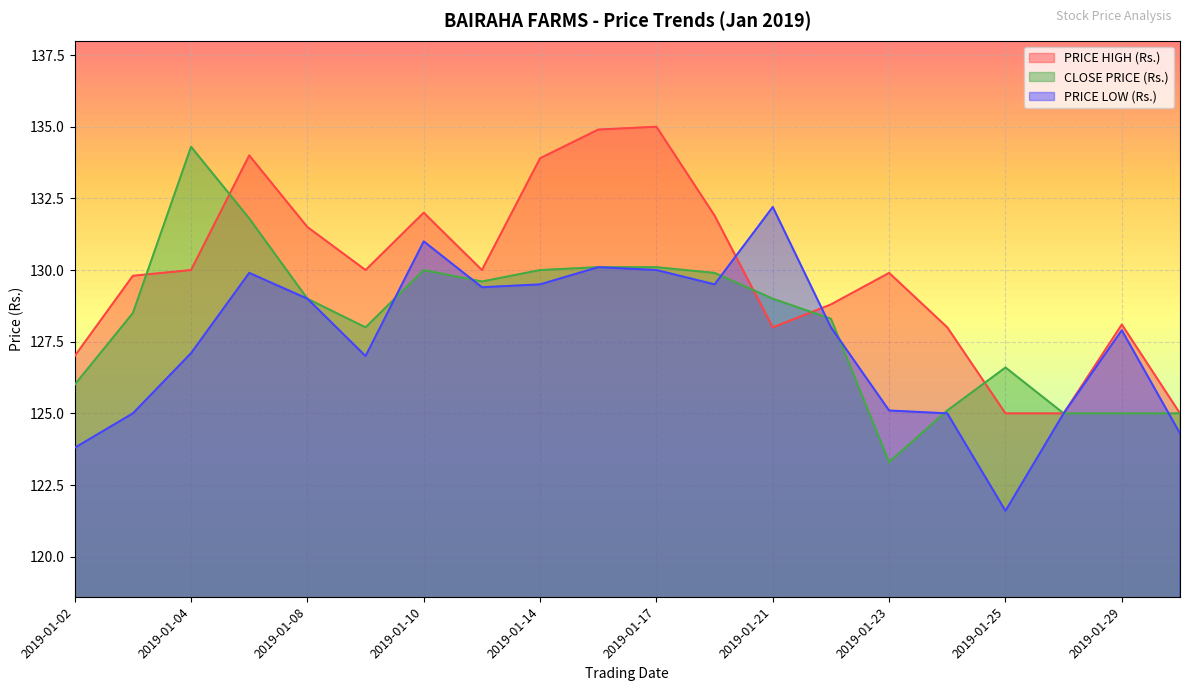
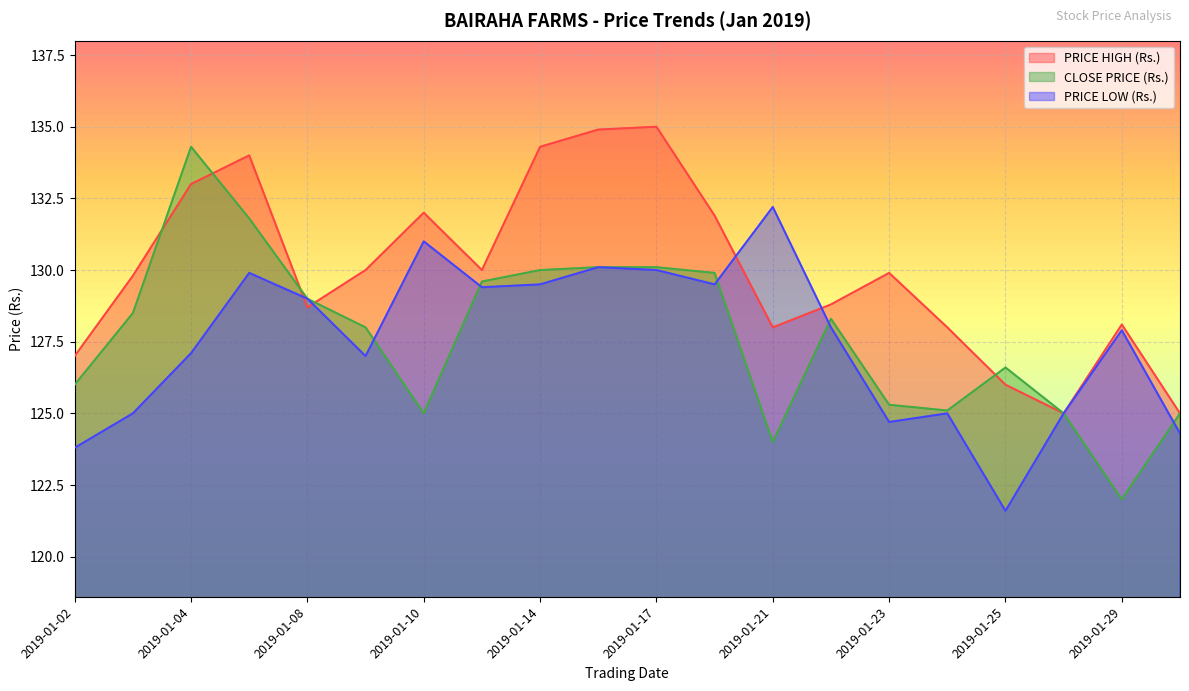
  {
    "PRICE HIGH (Rs.)": {
      "2019-01-02": 127.0,
-     "2019-01-04": 130,
-     "2019-01-08": 131.5,
+     "2019-01-04": 133,
+     "2019-01-08": 128.7,
      "2019-01-10": 132.0,
-     "2019-01-14": 133.9,
+     "2019-01-14": 134.3,
      "2019-01-17": 135.0,
      "2019-01-21": 128.0,
      "2019-01-23": 129.9,
-     "2019-01-25": 125,
+     "2019-01-25": 126,
      "2019-01-29": 128.1
    },
    "CLOSE PRICE (Rs.)": {
      "2019-01-02": 126.0,
      "2019-01-04": 134.3,
-     "2019-01-10": 130,
+     "2019-01-10": 125,
      "2019-01-14": 130.0,
      "2019-01-17": 130.1,
-     "2019-01-21": 129,
-     "2019-01-23": 123.3,
+     "2019-01-21": 124,
+     "2019-01-23": 125.3,
      "2019-01-25": 126.6,
-     "2019-01-29": 125
+     "2019-01-29": 122
    },
    "PRICE LOW (Rs.)": {
      "2019-01-02": 123.8,
      "2019-01-04": 127.1,
      "2019-01-10": 131.0,
      "2019-01-14": 129.5,
      "2019-01-17": 130.0,
      "2019-01-21": 132.2,
-     "2019-01-23": 125.1,
+     "2019-01-23": 124.7,
      "2019-01-25": 121.6,
      "2019-01-29": 127.9
    }
  }
